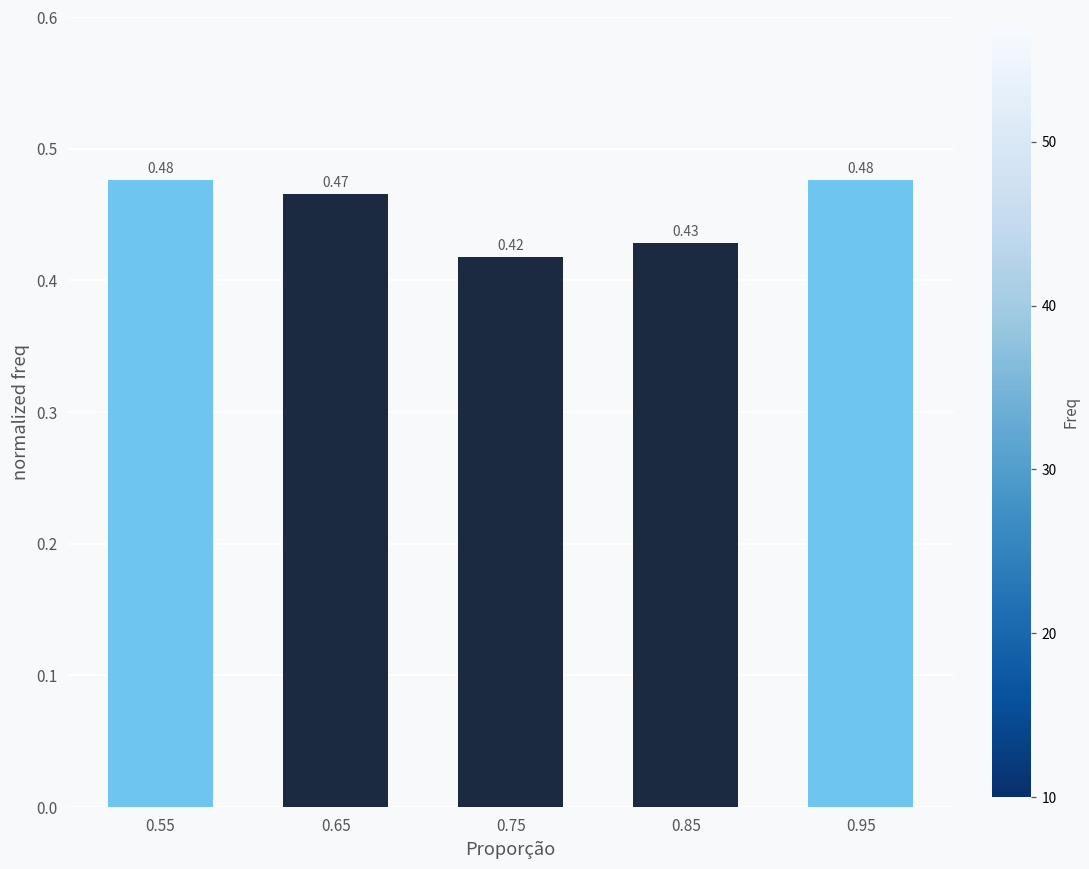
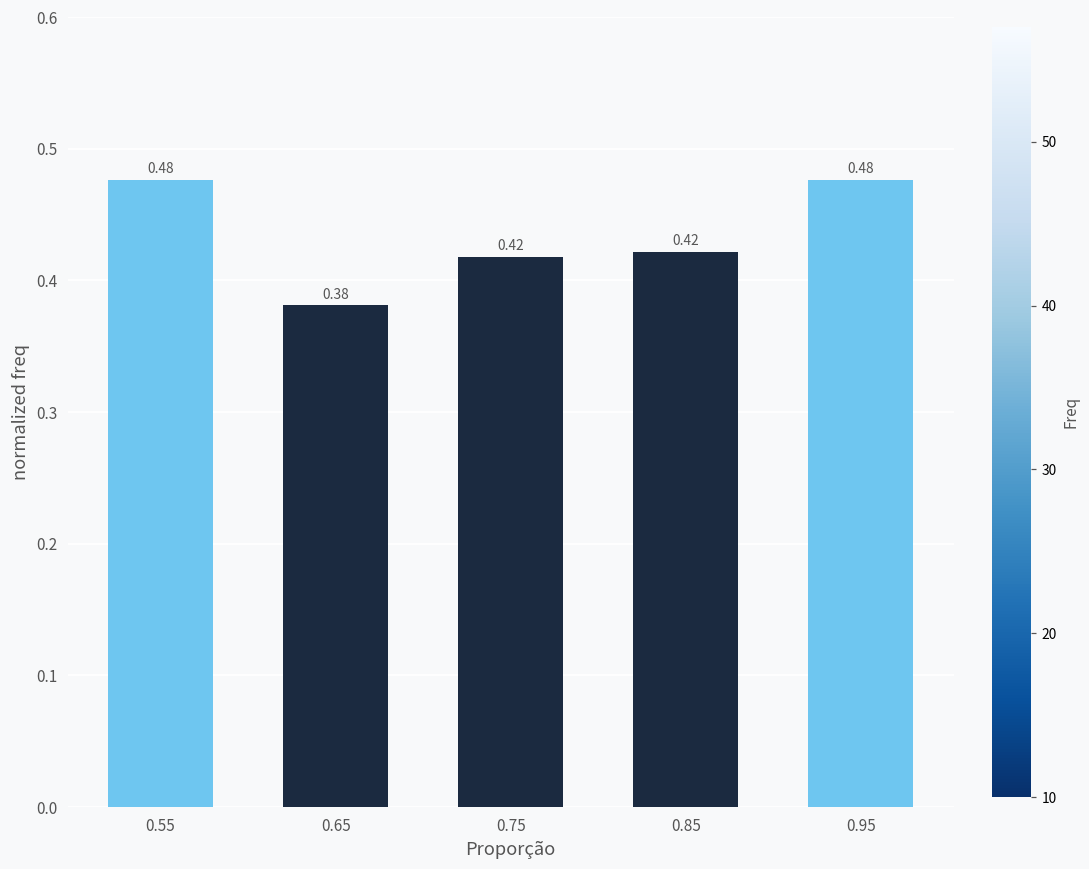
  {
    "0.55": 0.48,
-   "0.65": 0.47,
+   "0.65": 0.38,
    "0.75": 0.42,
-   "0.85": 0.43,
+   "0.85": 0.42,
    "0.95": 0.48
  }
